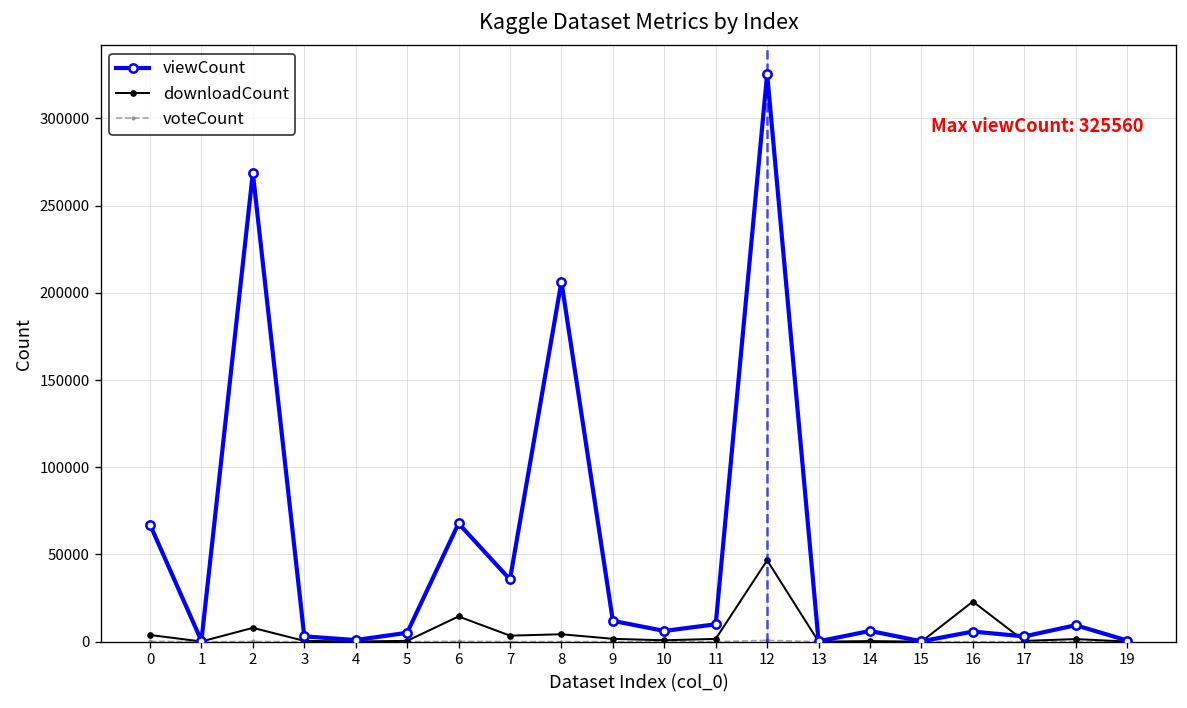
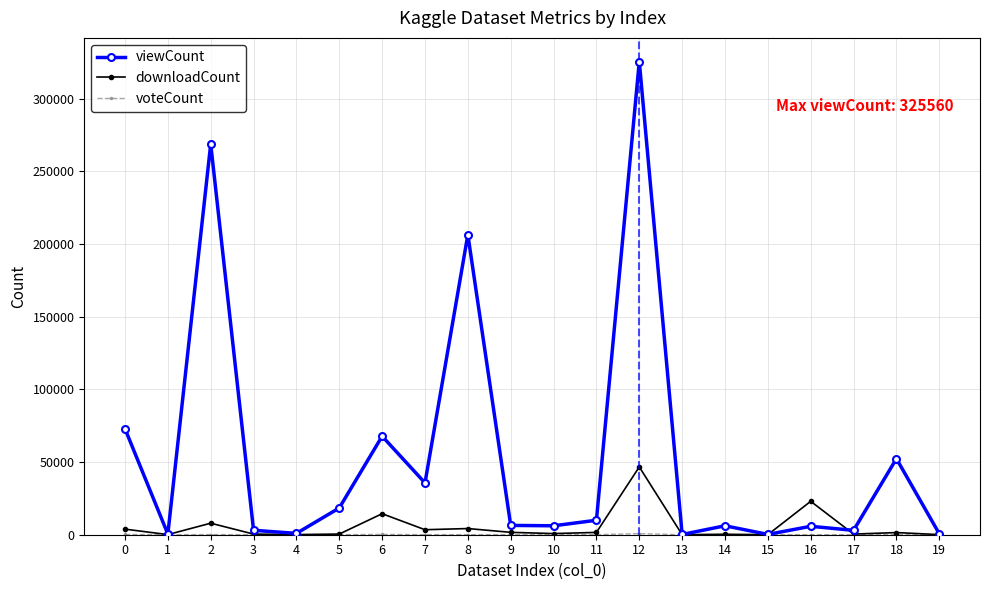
  {
    "viewCount": {
-     "0": 67000,
+     "0": 73000,
      "2": 269000,
      "3": 3000,
-     "5": 5000,
+     "5": 18000,
      "6": 68000,
      "7": 36000,
      "8": 206000,
-     "9": 12000,
+     "9": 6000,
      "10": 6000,
      "11": 10000,
      "12": 326000,
      "14": 6000,
      "16": 6000,
      "17": 3000,
-     "18": 9000
+     "18": 52000
    },
    "downloadCount": {
      "0": 4000,
      "2": 8000,
      "6": 14000,
      "7": 3000,
      "8": 4000,
      "12": 47000,
      "16": 23000
    },
    "voteCount": {
      "0": 0,
      "2": 0,
      "6": 0,
      "7": 0,
      "8": 0,
      "12": 1000,
      "16": 0
    }
  }
